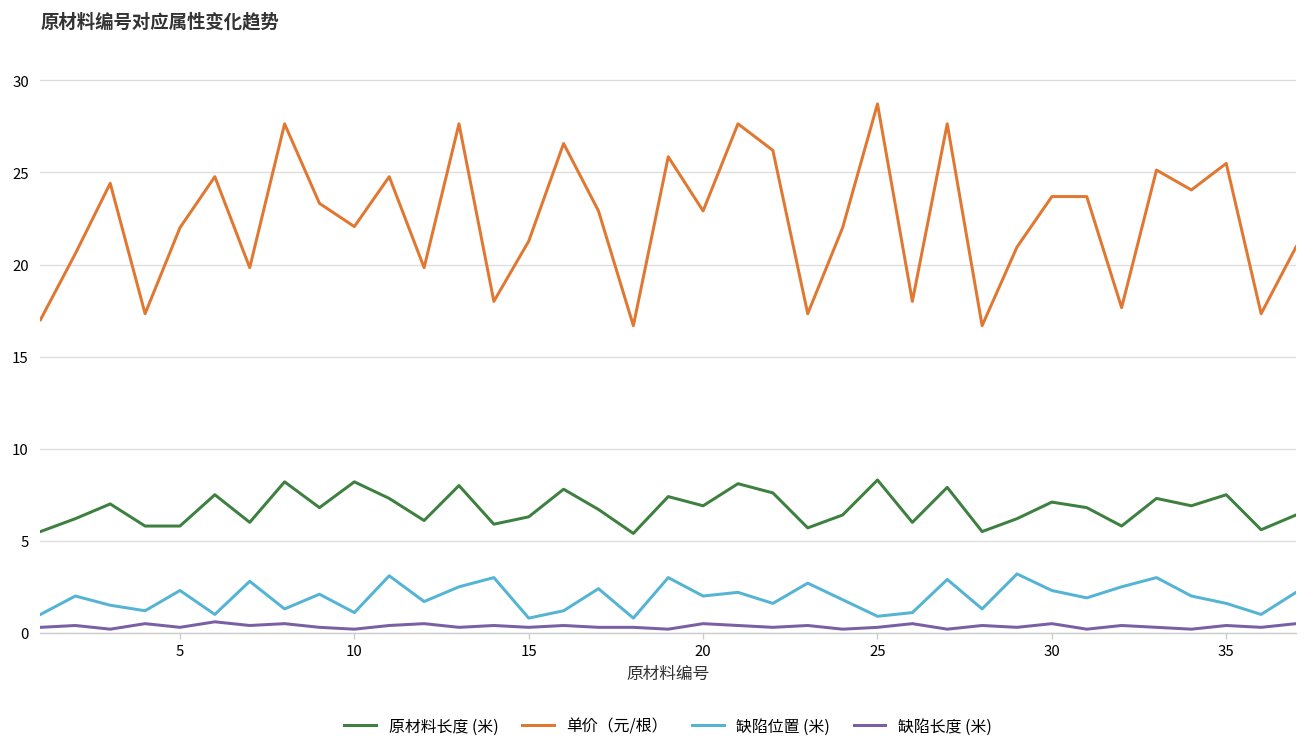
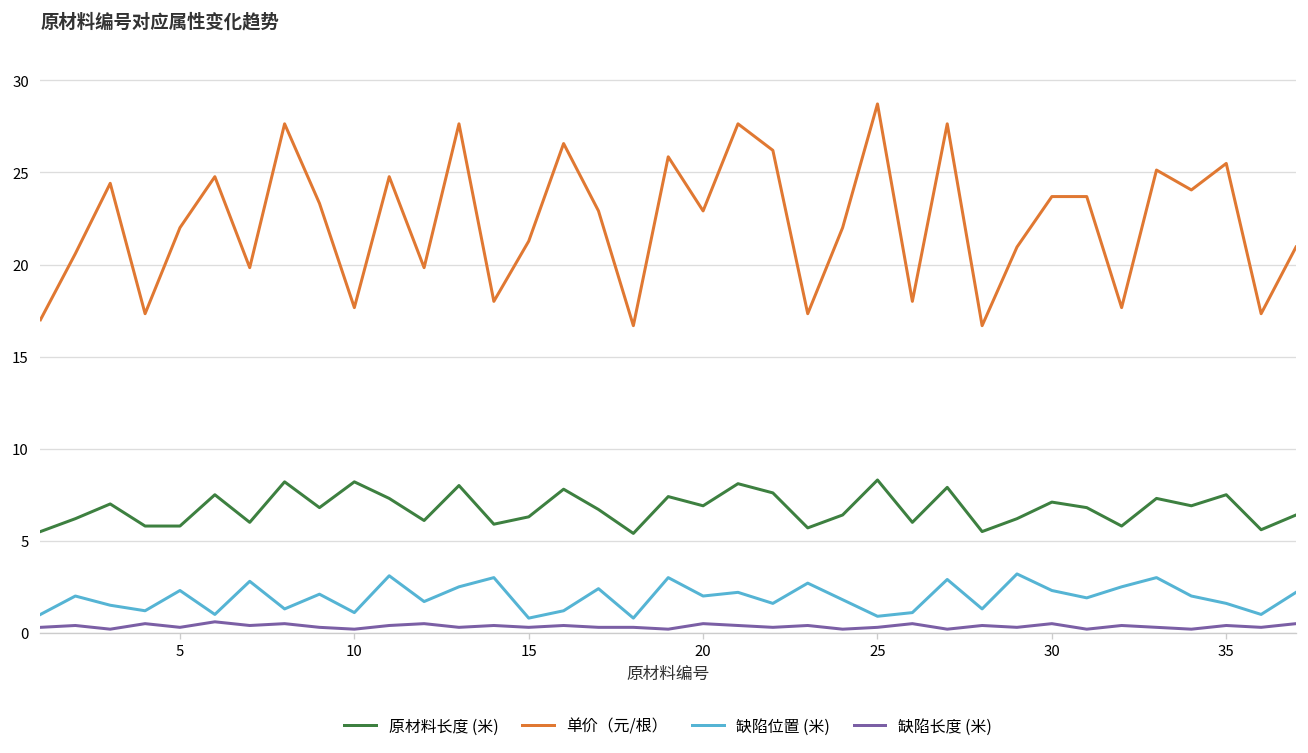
  {
    "原材料长度 (米)": {
      "5": 5.8,
      "10": 8.2,
      "15": 6.3,
      "20": 6.9,
      "25": 8.3,
      "30": 7.1,
      "35": 7.5
    },
    "单价（元/根）": {
      "5": 22.0,
-     "10": 22.1,
+     "10": 17.7,
      "15": 21.3,
      "20": 22.9,
      "25": 28.7,
      "30": 23.7,
      "35": 25.5
    },
    "缺陷位置 (米)": {
      "5": 2.3,
      "10": 1.1,
      "15": 0.8,
      "20": 2.0,
      "25": 0.9,
      "30": 2.3,
      "35": 1.6
    },
    "缺陷长度 (米)": {
      "5": 0.3,
      "10": 0.2,
      "15": 0.3,
      "20": 0.5,
      "25": 0.3,
      "30": 0.5,
      "35": 0.4
    }
  }
